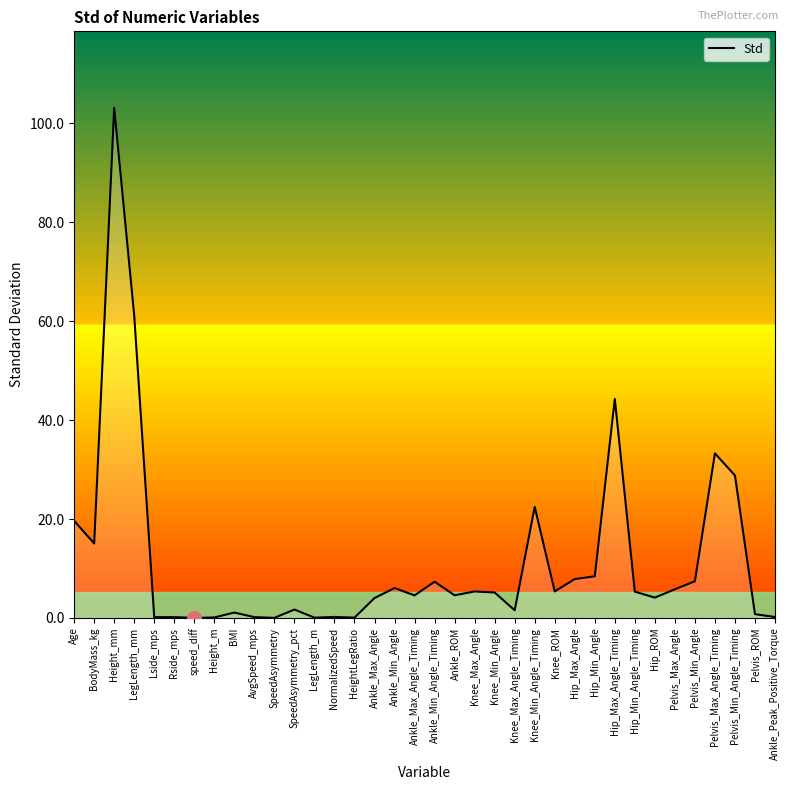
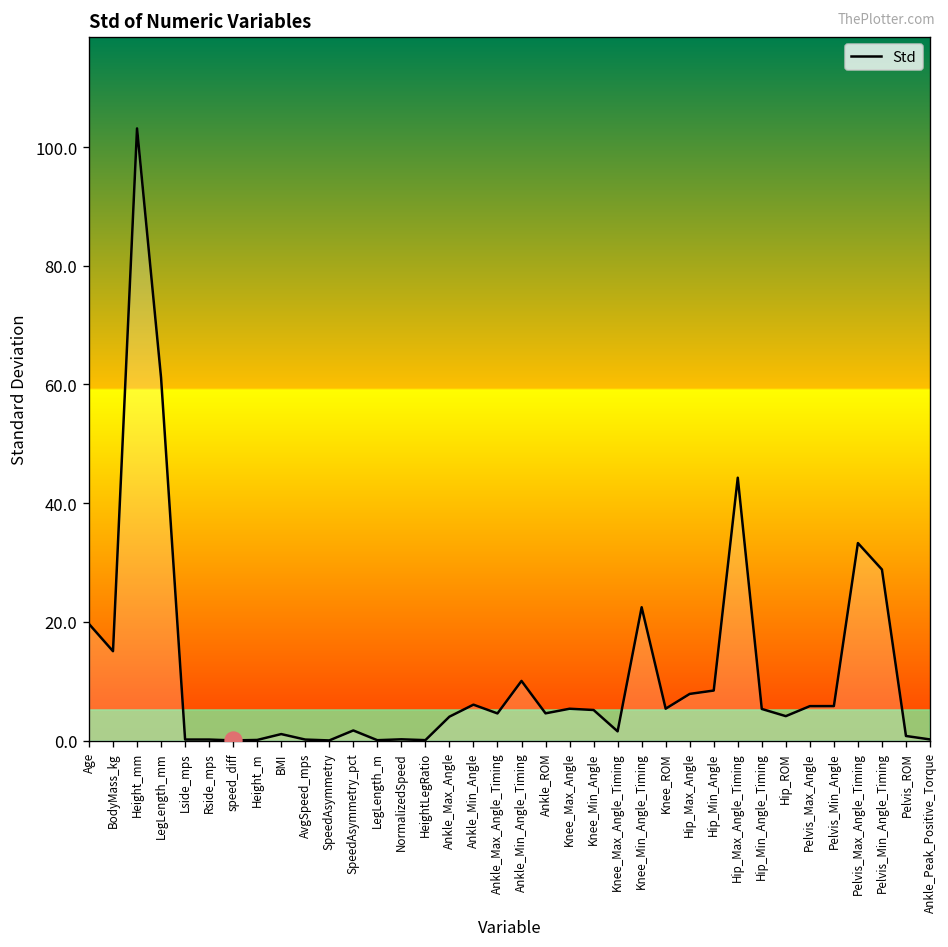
  {
    "Std": {
      "Age": 20,
      "BodyMass_kg": 15,
      "Height_mm": 103,
      "LegLength_mm": 61,
      "Ankle_Min_Angle": 6,
-     "Ankle_Min_Angle_Timing": 7,
+     "Ankle_Min_Angle_Timing": 10,
      "Knee_Max_Angle": 5,
      "Knee_Min_Angle_Timing": 22,
      "Knee_ROM": 5,
      "Hip_Max_Angle": 8,
      "Hip_Min_Angle": 8,
      "Hip_Max_Angle_Timing": 44,
      "Hip_Min_Angle_Timing": 5,
      "Pelvis_Max_Angle": 6,
-     "Pelvis_Min_Angle": 7,
+     "Pelvis_Min_Angle": 6,
      "Pelvis_Max_Angle_Timing": 33,
      "Pelvis_Min_Angle_Timing": 29
    }
  }
